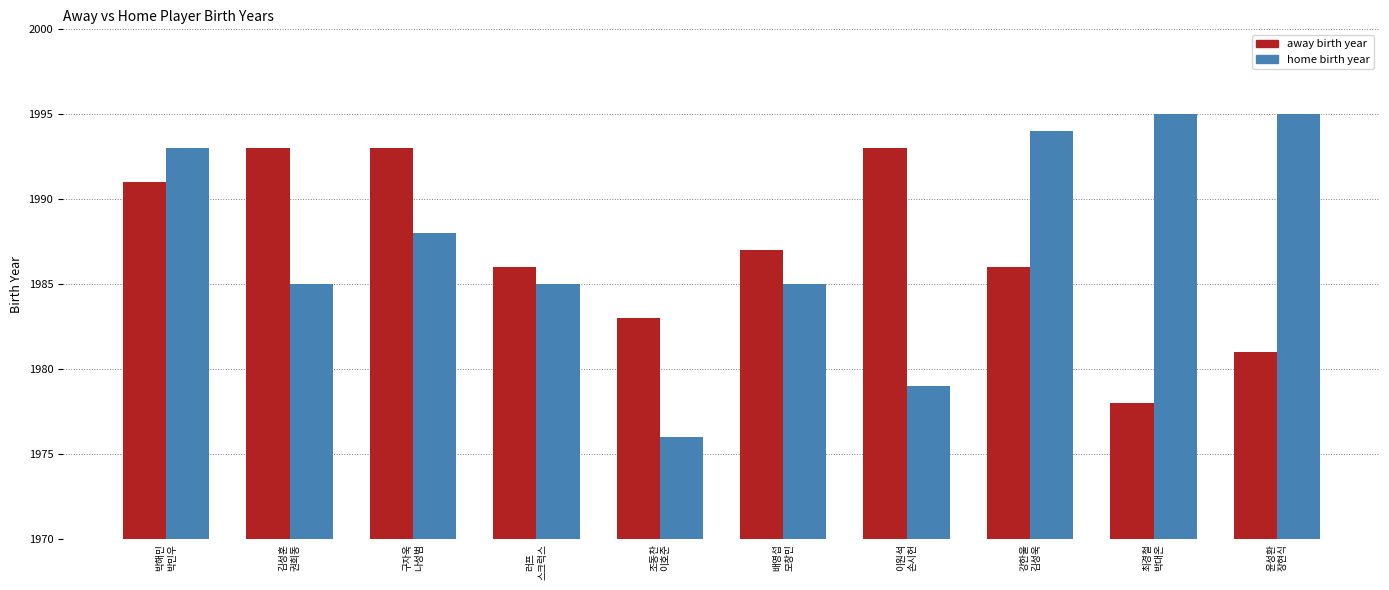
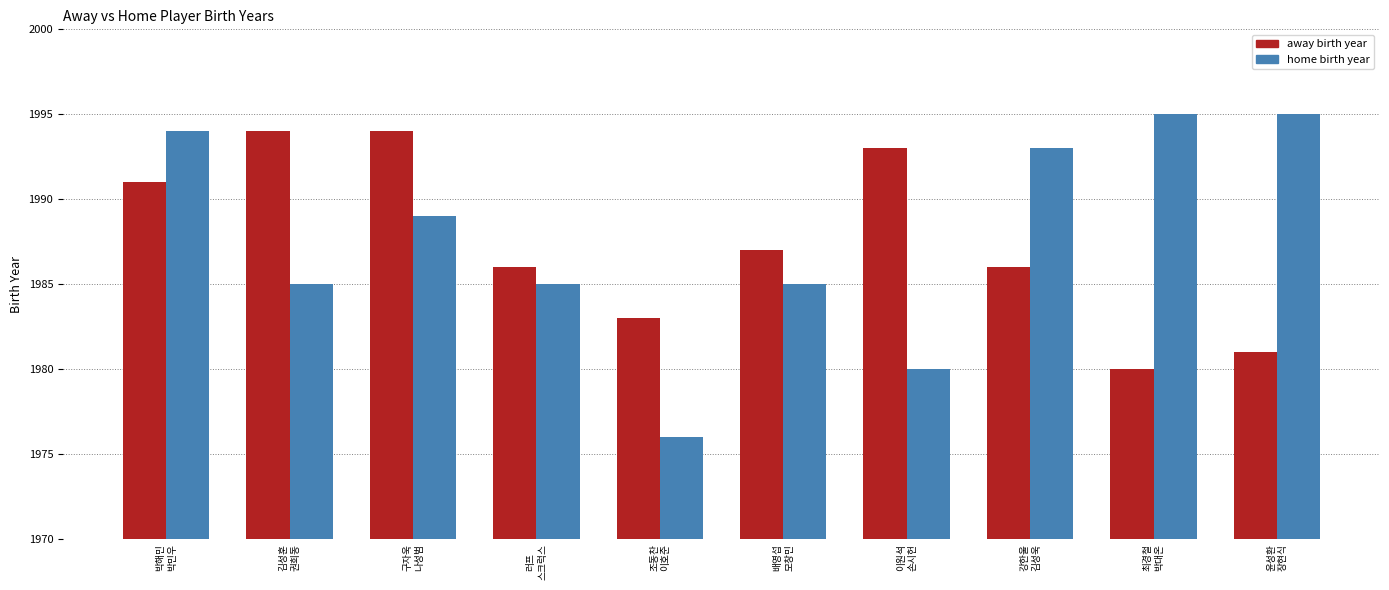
  {
    "away birth year": {
      "박해민 박민우": 1991,
-     "김성훈 권희동": 1993,
-     "구자욱 나성범": 1993,
+     "김성훈 권희동": 1994,
+     "구자욱 나성범": 1994,
      "러프 스크럭스": 1986,
      "조동찬 이호준": 1983,
      "배영섭 모창민": 1987,
      "이원석 손시헌": 1993,
      "강한울 김성욱": 1986,
-     "최경철 박대온": 1978,
+     "최경철 박대온": 1980,
      "윤성환 장현식": 1981
    },
    "home birth year": {
-     "박해민 박민우": 1993,
+     "박해민 박민우": 1994,
      "김성훈 권희동": 1985,
-     "구자욱 나성범": 1988,
+     "구자욱 나성범": 1989,
      "러프 스크럭스": 1985,
      "조동찬 이호준": 1976,
      "배영섭 모창민": 1985,
-     "이원석 손시헌": 1979,
-     "강한울 김성욱": 1994,
+     "이원석 손시헌": 1980,
+     "강한울 김성욱": 1993,
      "최경철 박대온": 1995,
      "윤성환 장현식": 1995
    }
  }
